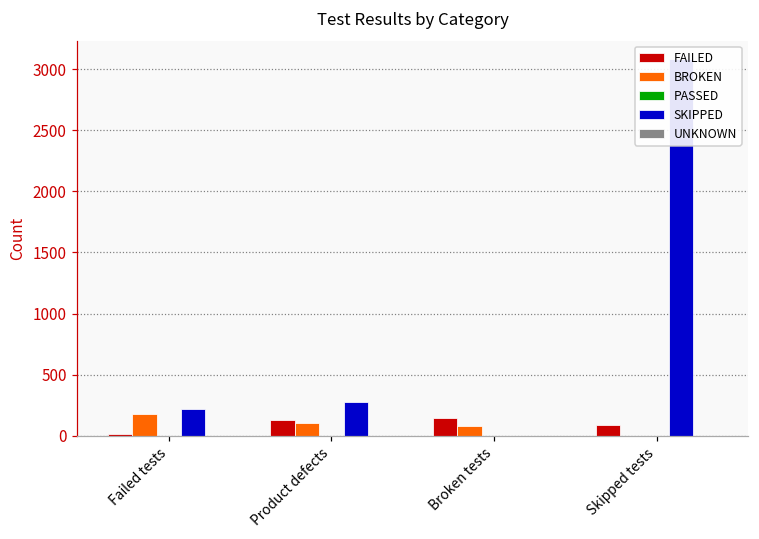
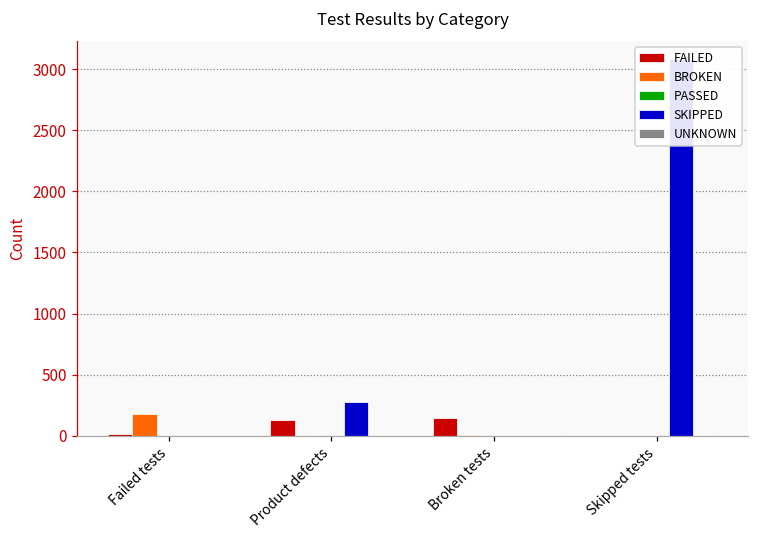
  {
    "FAILED": {
      "Product defects": 130,
      "Broken tests": 140,
-     "Skipped tests": 90
+     "Skipped tests": 0
    },
    "BROKEN": {
      "Failed tests": 180,
-     "Product defects": 110,
-     "Broken tests": 80,
+     "Product defects": 0,
+     "Broken tests": 0,
      "Skipped tests": 0
    },
    "PASSED": {
      "Failed tests": 0,
      "Product defects": 0,
      "Broken tests": 0,
      "Skipped tests": 0
    },
    "SKIPPED": {
-     "Failed tests": 220,
+     "Failed tests": 0,
      "Product defects": 280,
      "Broken tests": 0
    },
    "UNKNOWN": {
      "Failed tests": 0,
      "Product defects": 0,
      "Broken tests": 0,
      "Skipped tests": 0
    }
  }
